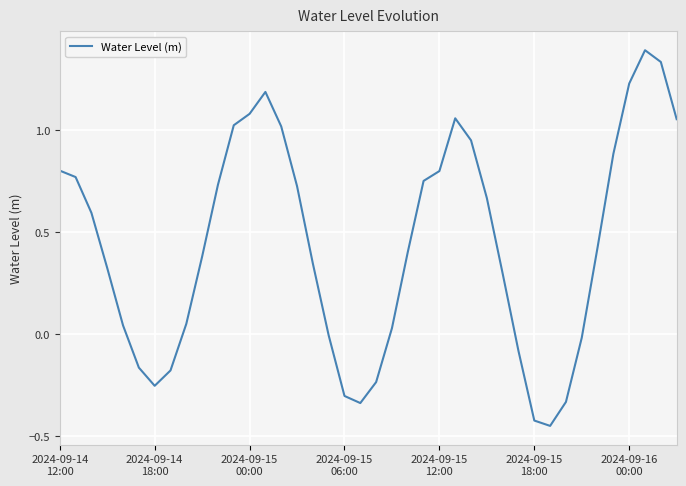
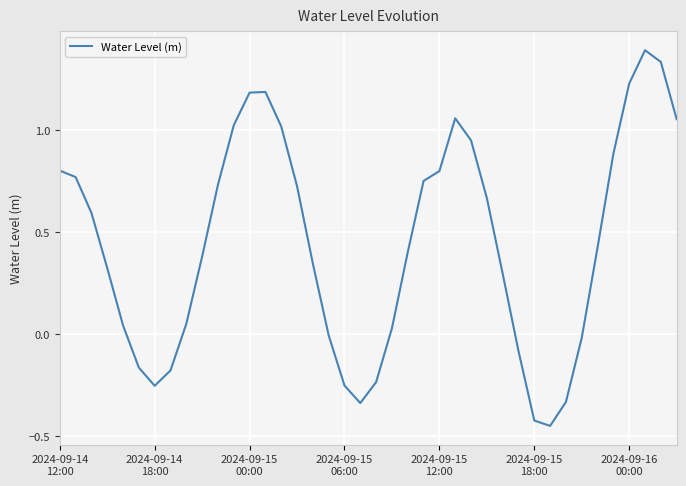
  {
    "2024-09-14 12:00": 0.80,
    "2024-09-14 18:00": -0.25,
-   "2024-09-15 00:00": 1.08,
-   "2024-09-15 06:00": -0.30,
+   "2024-09-15 00:00": 1.18,
+   "2024-09-15 06:00": -0.25,
    "2024-09-15 12:00": 0.80,
    "2024-09-15 18:00": -0.42,
    "2024-09-16 00:00": 1.23
  }
